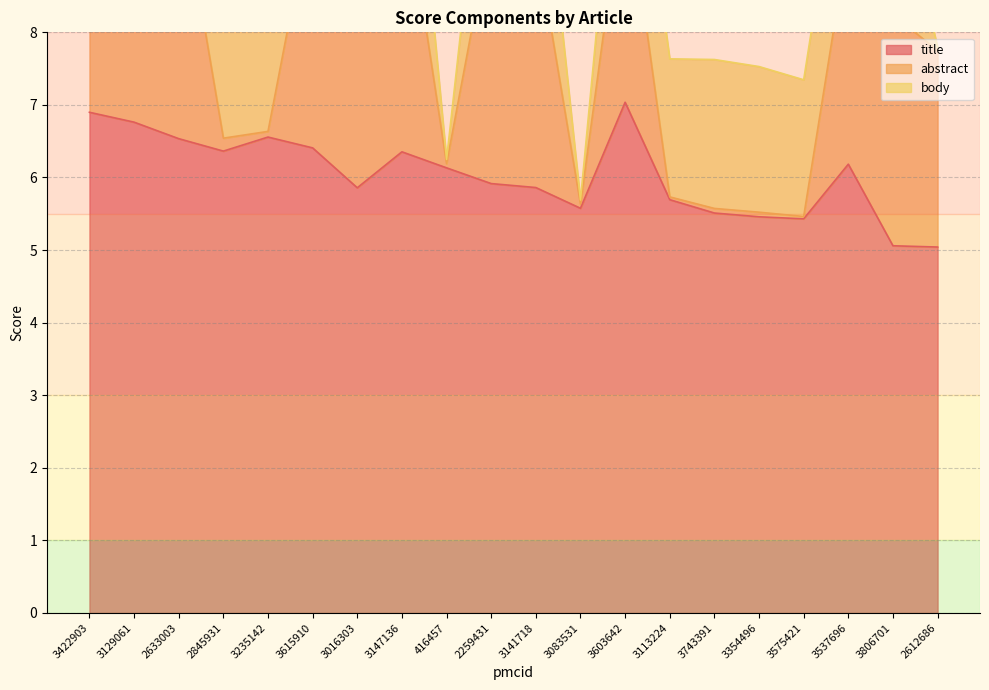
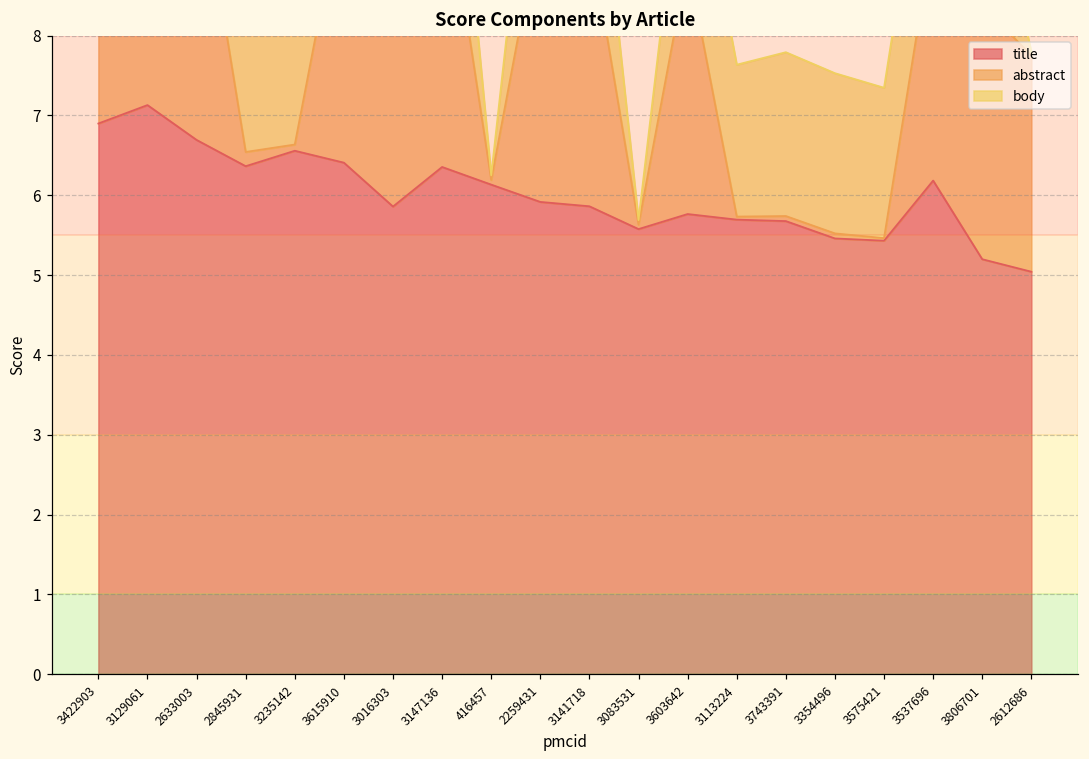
  {
    "title": {
      "3422903": 6.9,
-     "3129061": 6.8,
-     "2633003": 6.5,
+     "3129061": 7.1,
+     "2633003": 6.7,
      "2845931": 6.4,
      "3235142": 6.6,
      "3615910": 6.4,
      "3016303": 5.9,
      "3147136": 6.4,
      "416457": 6.1,
      "2259431": 5.9,
      "3141718": 5.9,
      "3083531": 5.6,
-     "3603642": 7.0,
+     "3603642": 5.8,
      "3113224": 5.7,
-     "3743391": 5.5,
+     "3743391": 5.7,
      "3354496": 5.5,
      "3537696": 6.2,
-     "3806701": 5.1,
+     "3806701": 5.2,
      "2612686": 5.0
    }
  }
